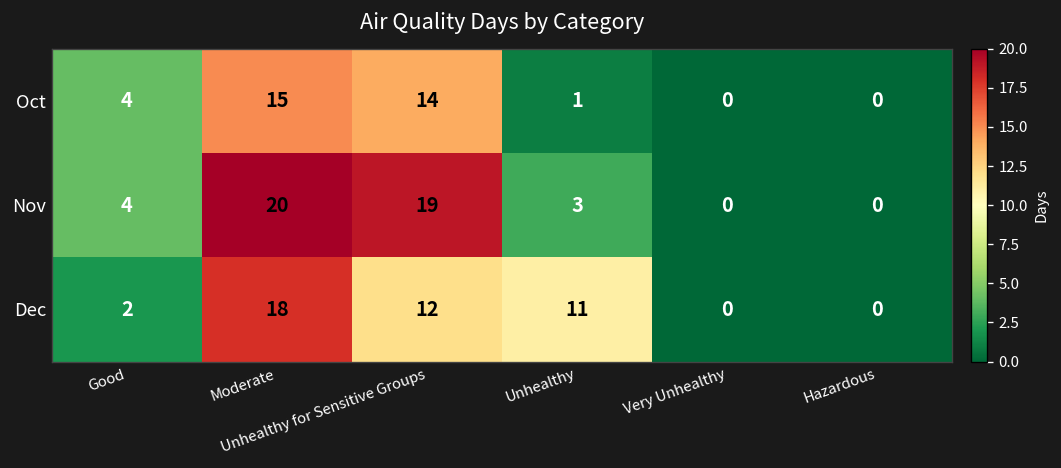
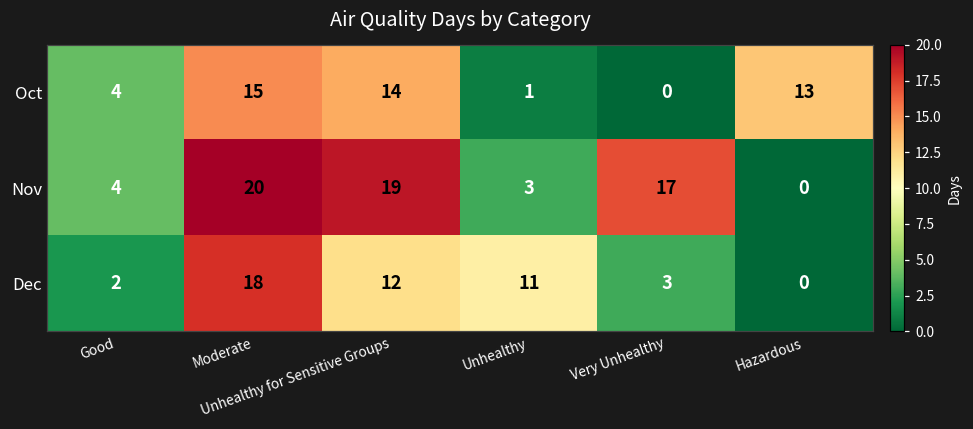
  {
    "Oct": {
      "Good": 4,
      "Moderate": 15,
      "Unhealthy for Sensitive Groups": 14,
      "Unhealthy": 1,
      "Very Unhealthy": 0,
-     "Hazardous": 0
+     "Hazardous": 13
    },
    "Nov": {
      "Good": 4,
      "Moderate": 20,
      "Unhealthy for Sensitive Groups": 19,
      "Unhealthy": 3,
-     "Very Unhealthy": 0,
+     "Very Unhealthy": 17,
      "Hazardous": 0
    },
    "Dec": {
      "Good": 2,
      "Moderate": 18,
      "Unhealthy for Sensitive Groups": 12,
      "Unhealthy": 11,
-     "Very Unhealthy": 0,
+     "Very Unhealthy": 3,
      "Hazardous": 0
    }
  }
